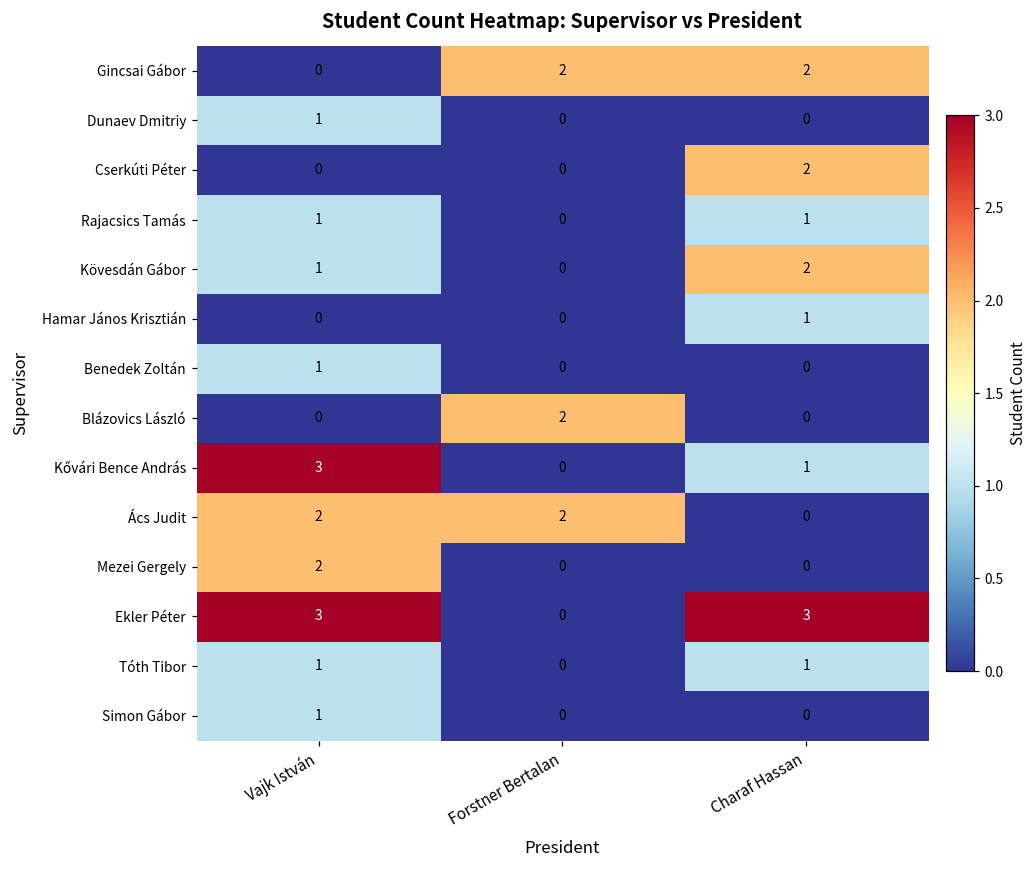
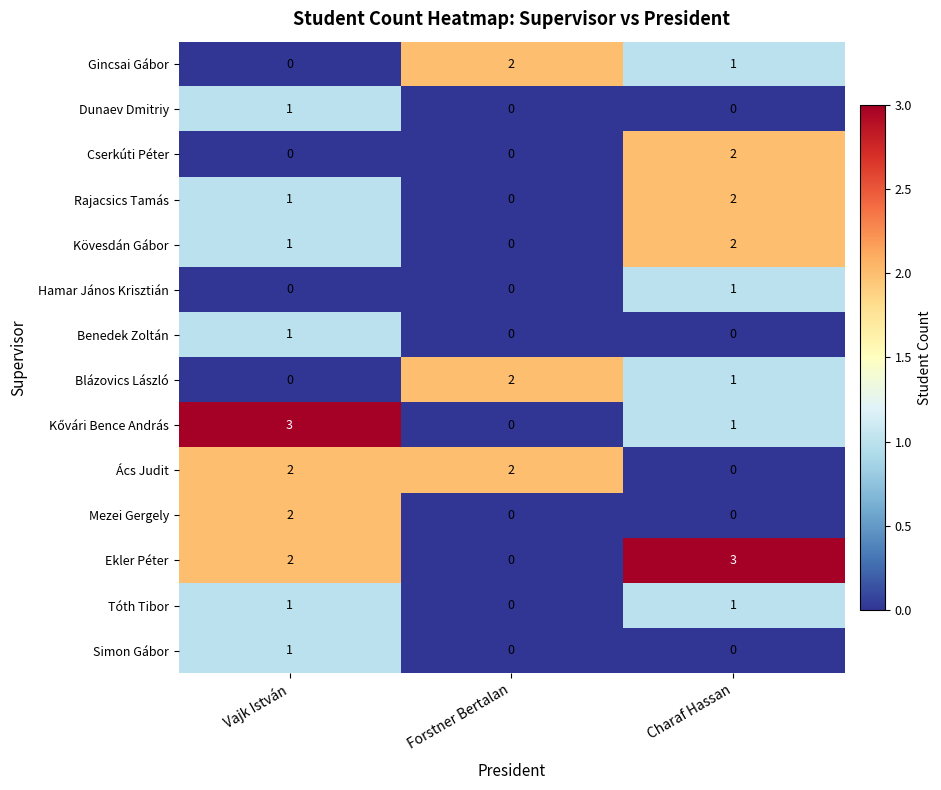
  {
    "Gincsai Gábor": {
      "Vajk István": 0,
      "Forstner Bertalan": 2,
-     "Charaf Hassan": 2
+     "Charaf Hassan": 1
    },
    "Dunaev Dmitriy": {
      "Vajk István": 1,
      "Forstner Bertalan": 0,
      "Charaf Hassan": 0
    },
    "Cserkúti Péter": {
      "Vajk István": 0,
      "Forstner Bertalan": 0,
      "Charaf Hassan": 2
    },
    "Rajacsics Tamás": {
      "Vajk István": 1,
      "Forstner Bertalan": 0,
-     "Charaf Hassan": 1
+     "Charaf Hassan": 2
    },
    "Kövesdán Gábor": {
      "Vajk István": 1,
      "Forstner Bertalan": 0,
      "Charaf Hassan": 2
    },
    "Hamar János Krisztián": {
      "Vajk István": 0,
      "Forstner Bertalan": 0,
      "Charaf Hassan": 1
    },
    "Benedek Zoltán": {
      "Vajk István": 1,
      "Forstner Bertalan": 0,
      "Charaf Hassan": 0
    },
    "Blázovics László": {
      "Vajk István": 0,
      "Forstner Bertalan": 2,
-     "Charaf Hassan": 0
+     "Charaf Hassan": 1
    },
    "Kővári Bence András": {
      "Vajk István": 3,
      "Forstner Bertalan": 0,
      "Charaf Hassan": 1
    },
    "Ács Judit": {
      "Vajk István": 2,
      "Forstner Bertalan": 2,
      "Charaf Hassan": 0
    },
    "Mezei Gergely": {
      "Vajk István": 2,
      "Forstner Bertalan": 0,
      "Charaf Hassan": 0
    },
    "Ekler Péter": {
-     "Vajk István": 3,
+     "Vajk István": 2,
      "Forstner Bertalan": 0,
      "Charaf Hassan": 3
    },
    "Tóth Tibor": {
      "Vajk István": 1,
      "Forstner Bertalan": 0,
      "Charaf Hassan": 1
    },
    "Simon Gábor": {
      "Vajk István": 1,
      "Forstner Bertalan": 0,
      "Charaf Hassan": 0
    }
  }
